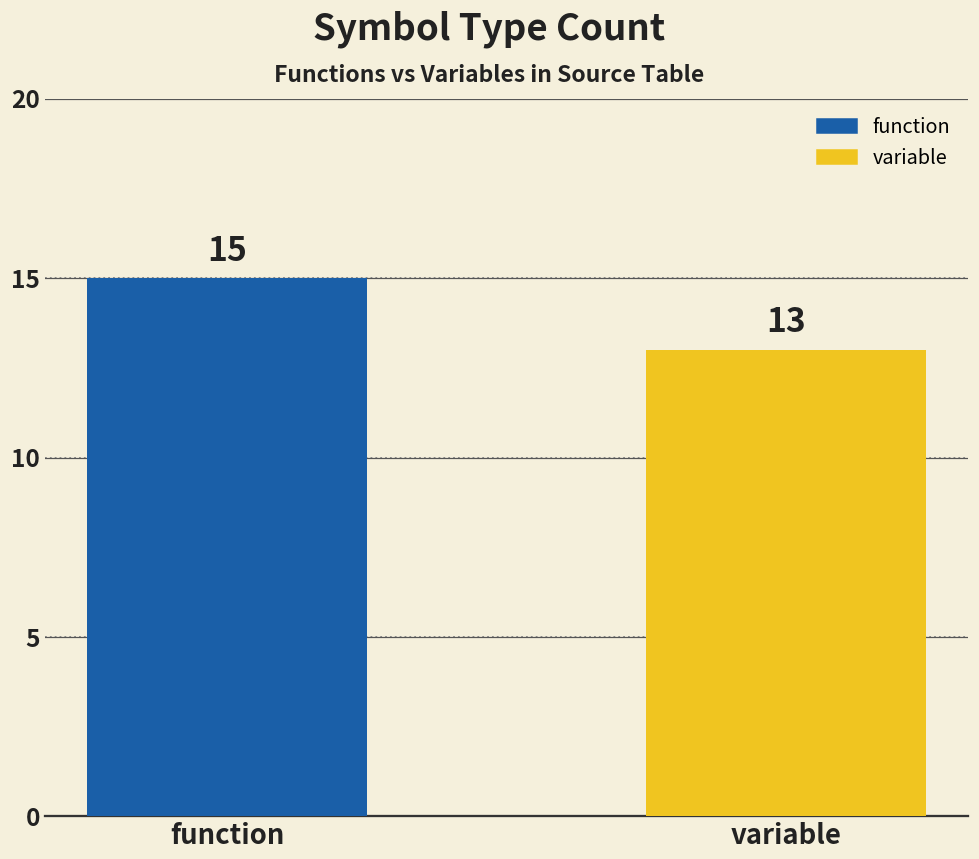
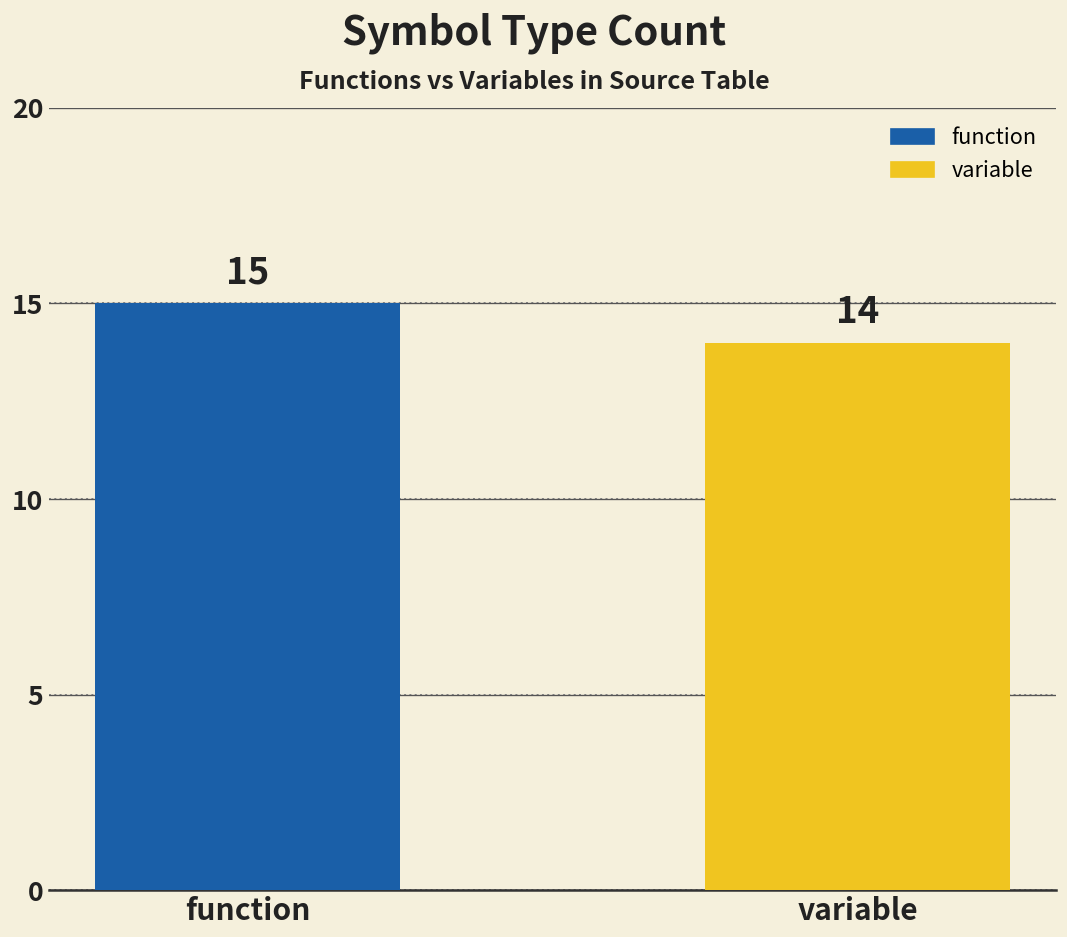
  {
    "function": 15,
-   "variable": 13
+   "variable": 14
  }
